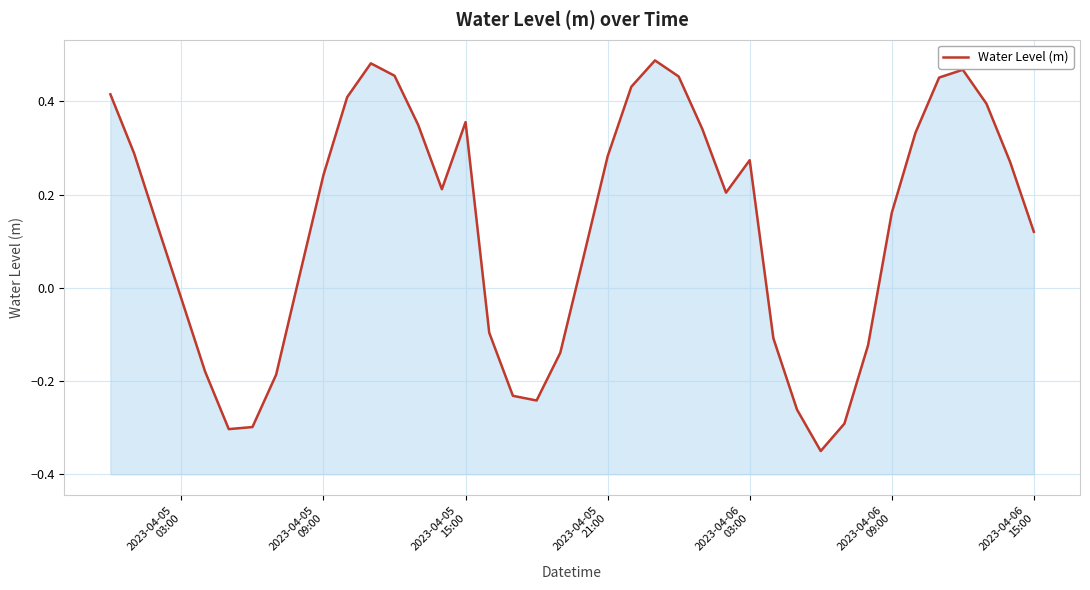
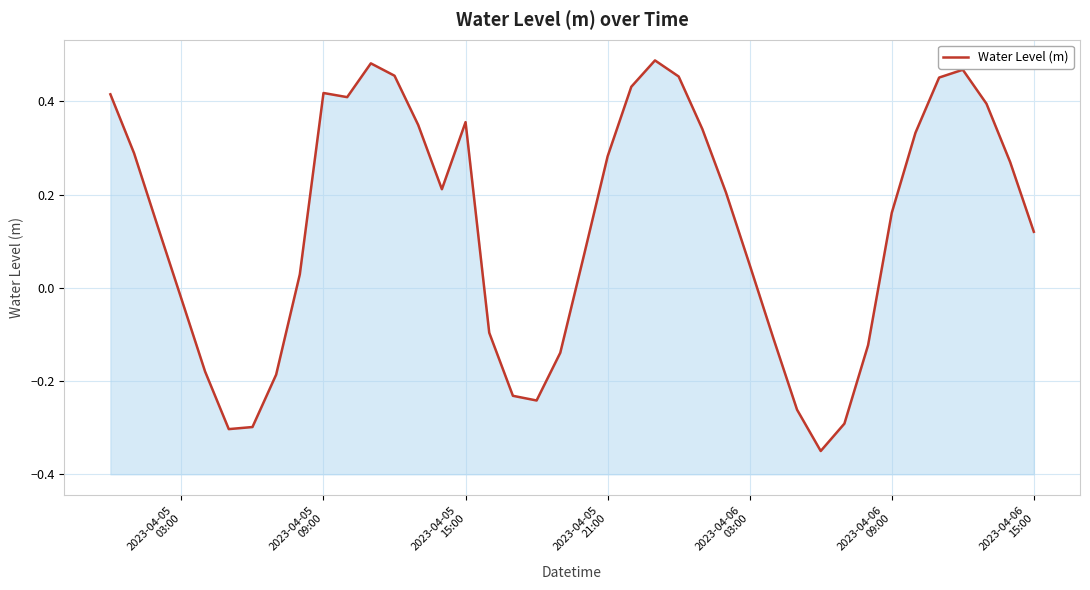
  {
    "2023-04-05 03:00": -0.02,
-   "2023-04-05 09:00": 0.24,
+   "2023-04-05 09:00": 0.42,
    "2023-04-05 15:00": 0.36,
    "2023-04-05 21:00": 0.28,
-   "2023-04-06 03:00": 0.27,
+   "2023-04-06 03:00": 0.05,
    "2023-04-06 09:00": 0.16,
    "2023-04-06 15:00": 0.12
  }
